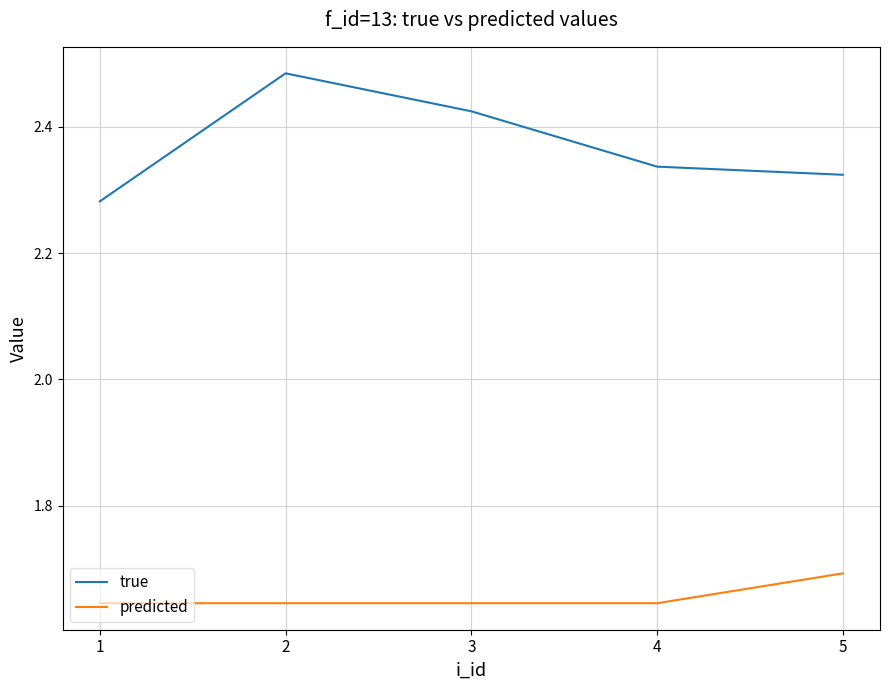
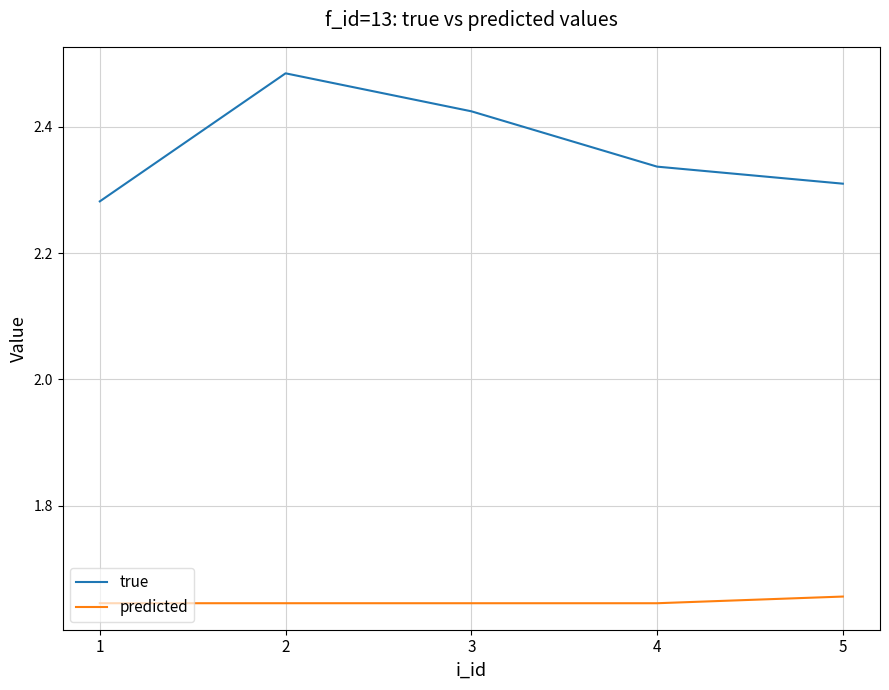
  {
    "true": {
      "1": 2.28,
      "2": 2.48,
      "3": 2.42,
      "4": 2.34,
-     "5": 2.32
+     "5": 2.31
    },
    "predicted": {
      "2": 1.65,
      "3": 1.65,
      "4": 1.65,
-     "5": 1.69
+     "5": 1.66
    }
  }
